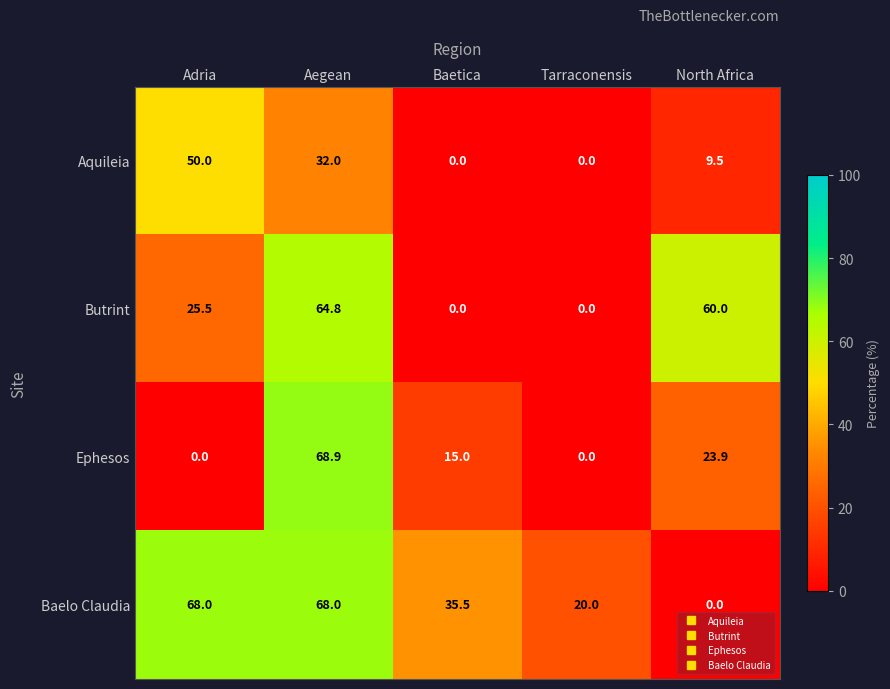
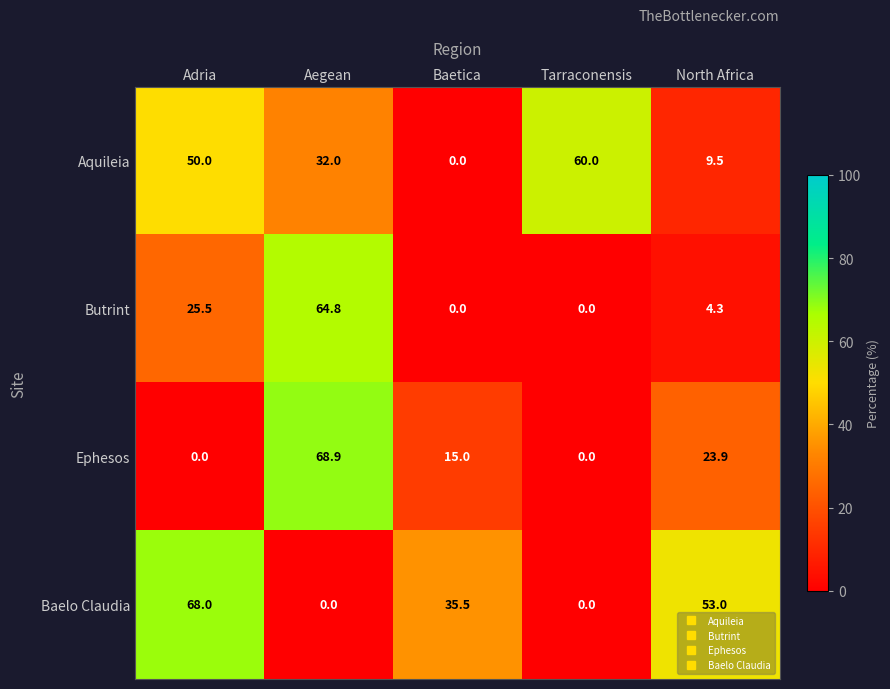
  {
    "Aquileia": {
      "Adria": 50.0,
      "Aegean": 32.0,
      "Baetica": 0.0,
-     "Tarraconensis": 0.0,
+     "Tarraconensis": 60.0,
      "North Africa": 9.5
    },
    "Butrint": {
      "Adria": 25.5,
      "Aegean": 64.8,
      "Baetica": 0.0,
      "Tarraconensis": 0.0,
-     "North Africa": 60.0
+     "North Africa": 4.3
    },
    "Ephesos": {
      "Adria": 0.0,
      "Aegean": 68.9,
      "Baetica": 15.0,
      "Tarraconensis": 0.0,
      "North Africa": 23.9
    },
    "Baelo Claudia": {
      "Adria": 68.0,
-     "Aegean": 68.0,
+     "Aegean": 0.0,
      "Baetica": 35.5,
-     "Tarraconensis": 20.0,
-     "North Africa": 0.0
+     "Tarraconensis": 0.0,
+     "North Africa": 53.0
    }
  }
